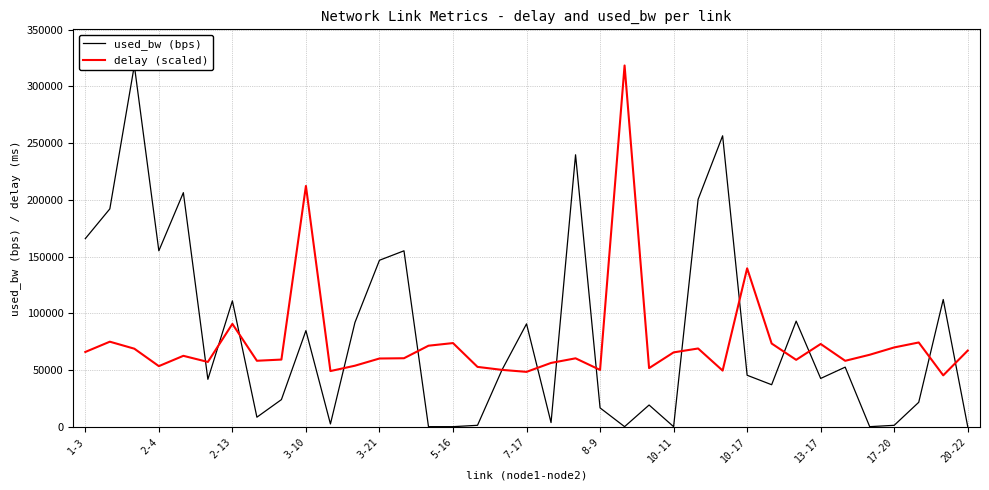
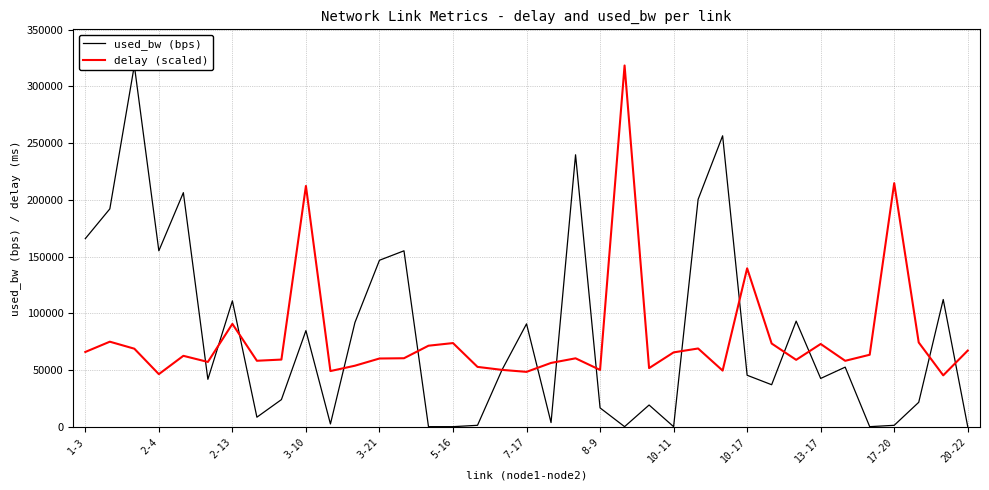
  {
    "used_bw (bps)": {
      "1-3": 166000,
      "2-4": 155000,
      "2-13": 111000,
      "3-10": 85000,
      "3-21": 147000,
      "5-16": 0,
      "7-17": 91000,
      "8-9": 17000,
      "10-11": 0,
      "10-17": 45000,
      "13-17": 43000,
      "17-20": 1000,
      "20-22": 0
    },
    "delay (scaled)": {
      "1-3": 66000,
-     "2-4": 54000,
+     "2-4": 46000,
      "2-13": 91000,
      "3-10": 212000,
      "3-21": 60000,
      "5-16": 74000,
      "7-17": 48000,
      "8-9": 50000,
      "10-11": 66000,
      "10-17": 140000,
      "13-17": 73000,
-     "17-20": 70000,
+     "17-20": 215000,
      "20-22": 67000
    }
  }
